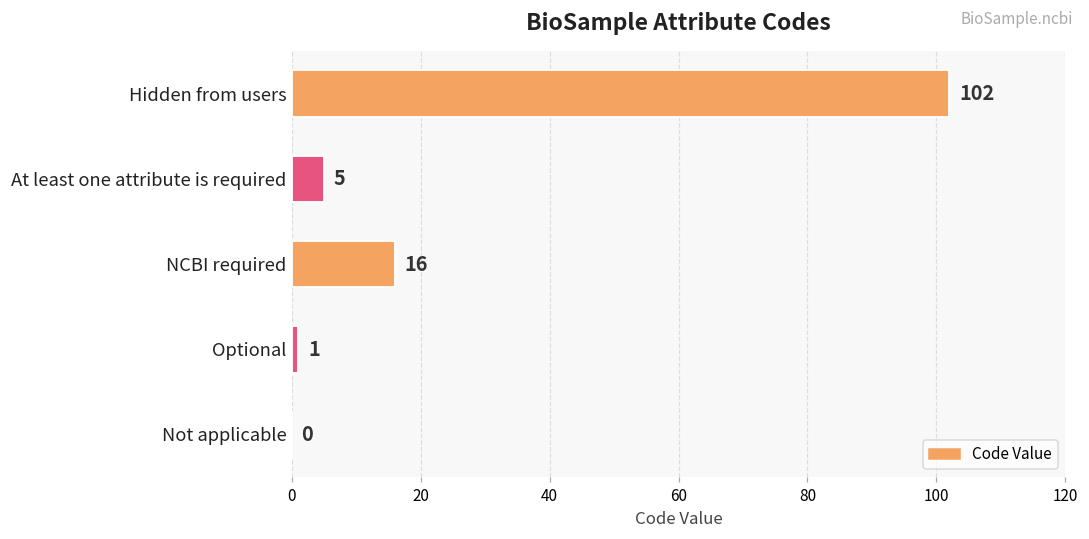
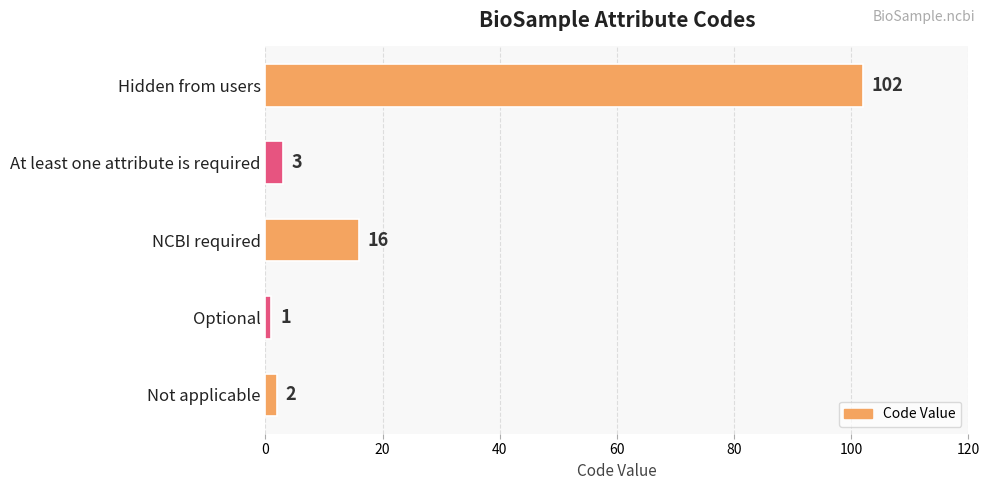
  {
    "Hidden from users": 102,
-   "At least one attribute is required": 5,
+   "At least one attribute is required": 3,
    "NCBI required": 16,
    "Optional": 1,
-   "Not applicable": 0
+   "Not applicable": 2
  }
